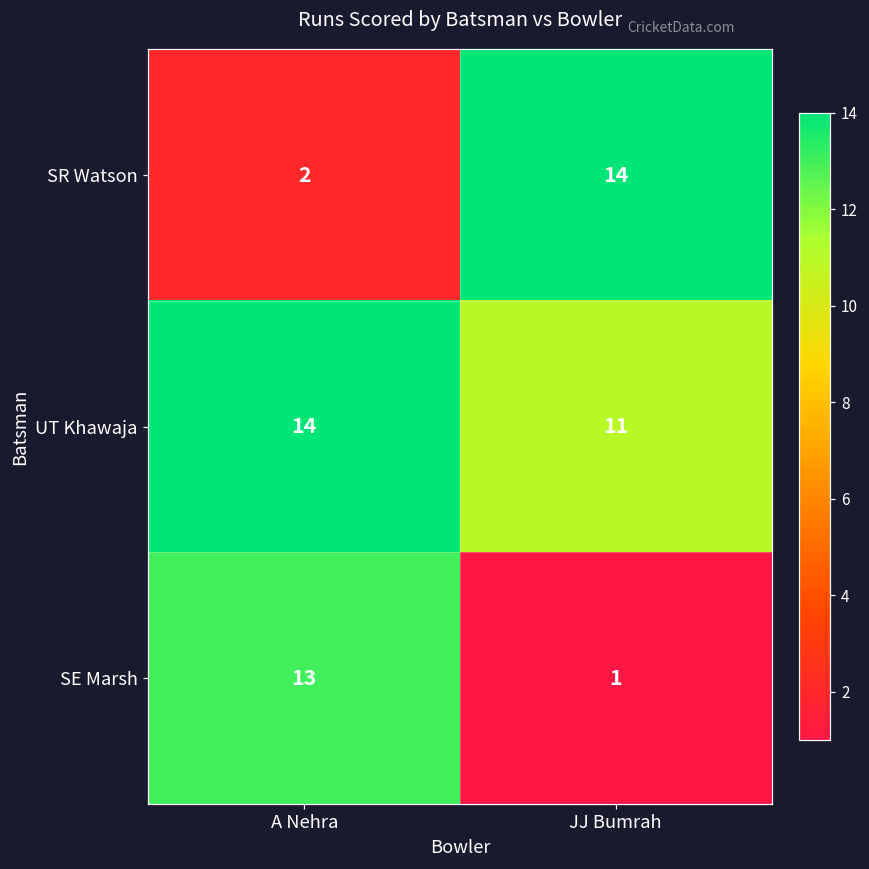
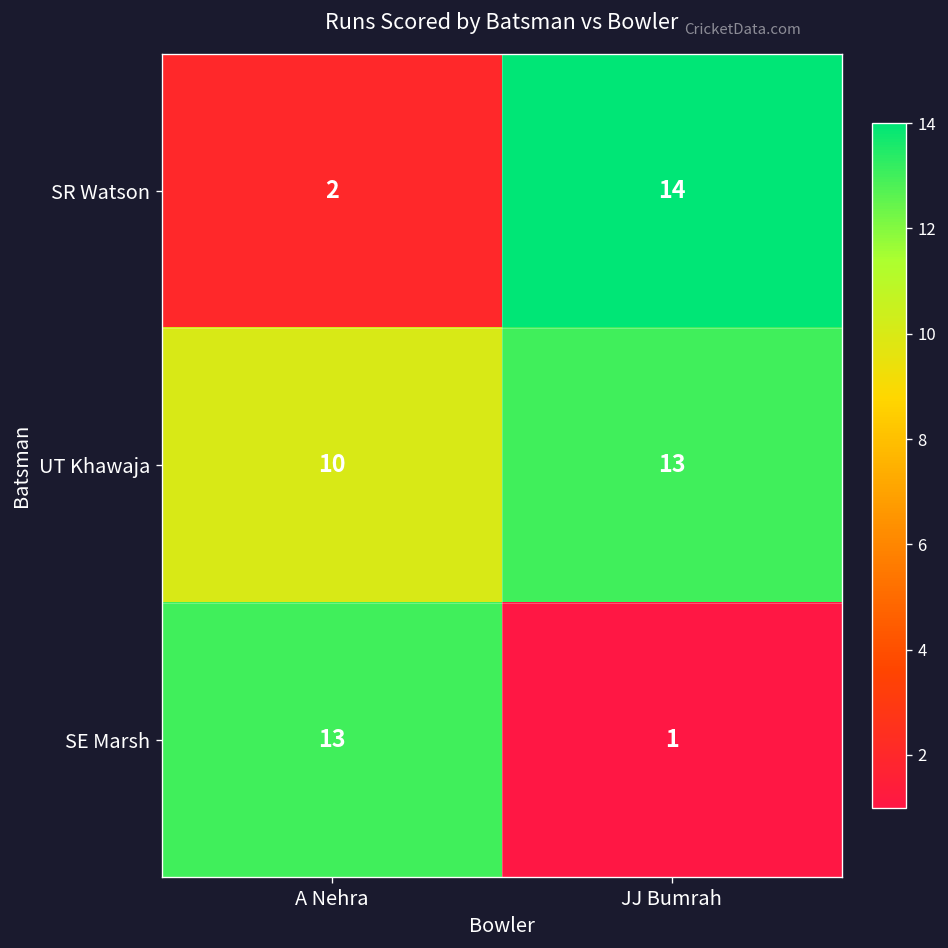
  {
    "SR Watson": {
      "A Nehra": 2,
      "JJ Bumrah": 14
    },
    "UT Khawaja": {
-     "A Nehra": 14,
-     "JJ Bumrah": 11
+     "A Nehra": 10,
+     "JJ Bumrah": 13
    },
    "SE Marsh": {
      "A Nehra": 13,
      "JJ Bumrah": 1
    }
  }
